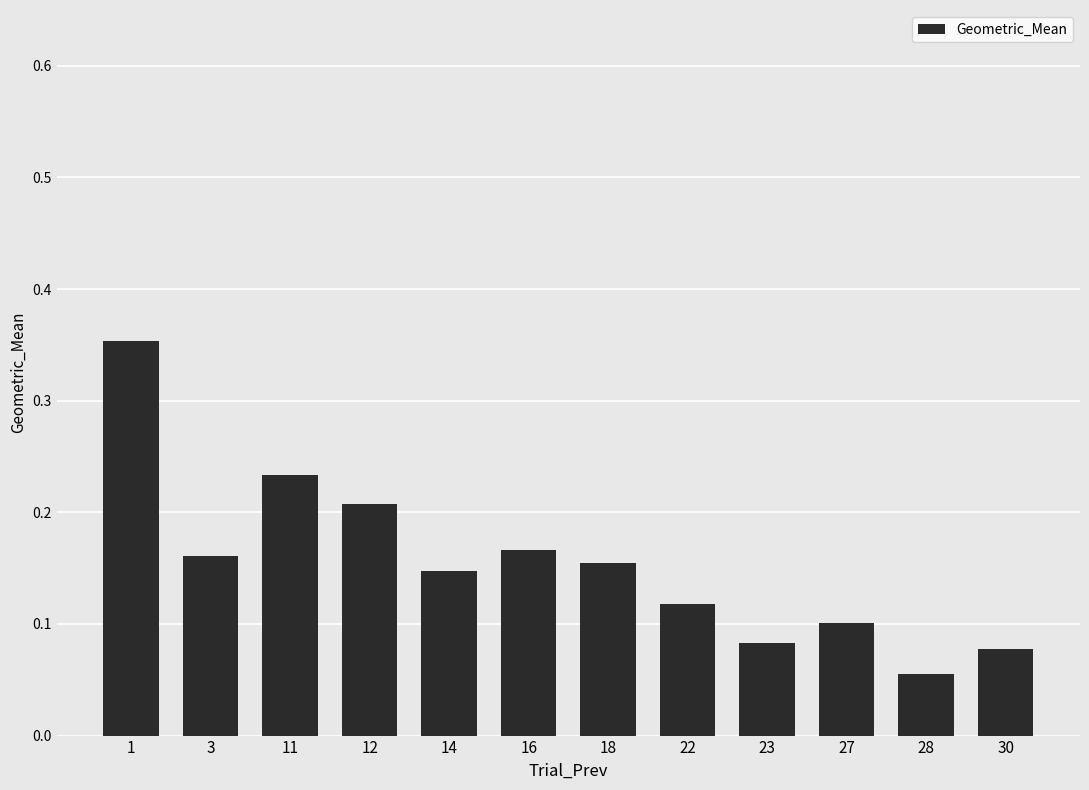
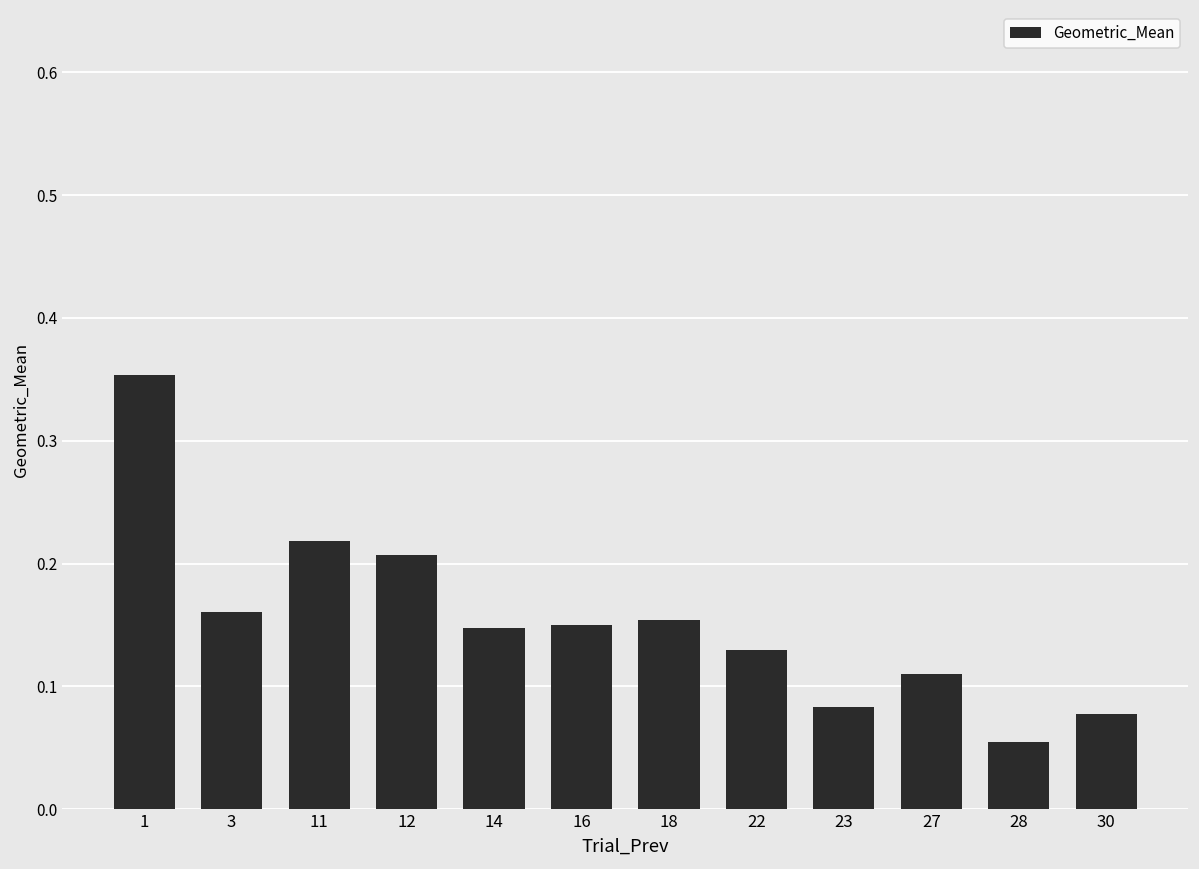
  {
    "1": 0.354,
    "3": 0.161,
-   "11": 0.234,
+   "11": 0.218,
    "12": 0.207,
    "14": 0.147,
-   "16": 0.167,
+   "16": 0.150,
    "18": 0.154,
-   "22": 0.118,
+   "22": 0.130,
    "23": 0.083,
-   "27": 0.101,
+   "27": 0.110,
    "28": 0.055,
    "30": 0.077
  }
